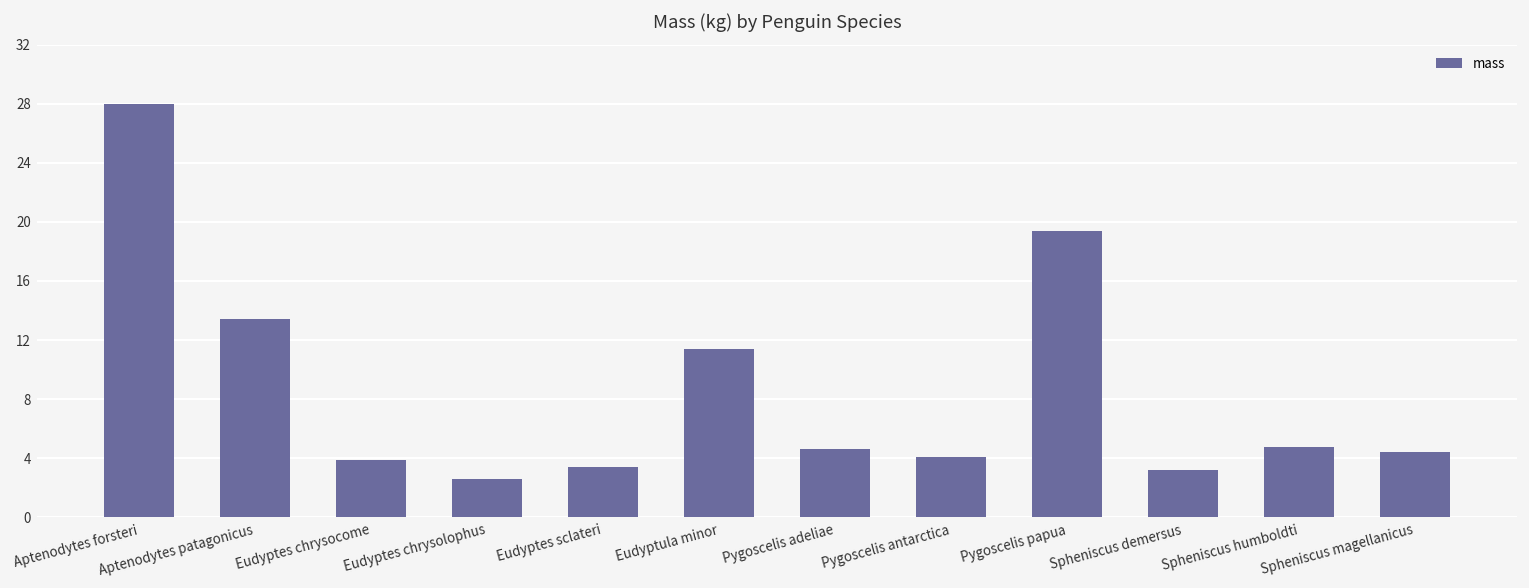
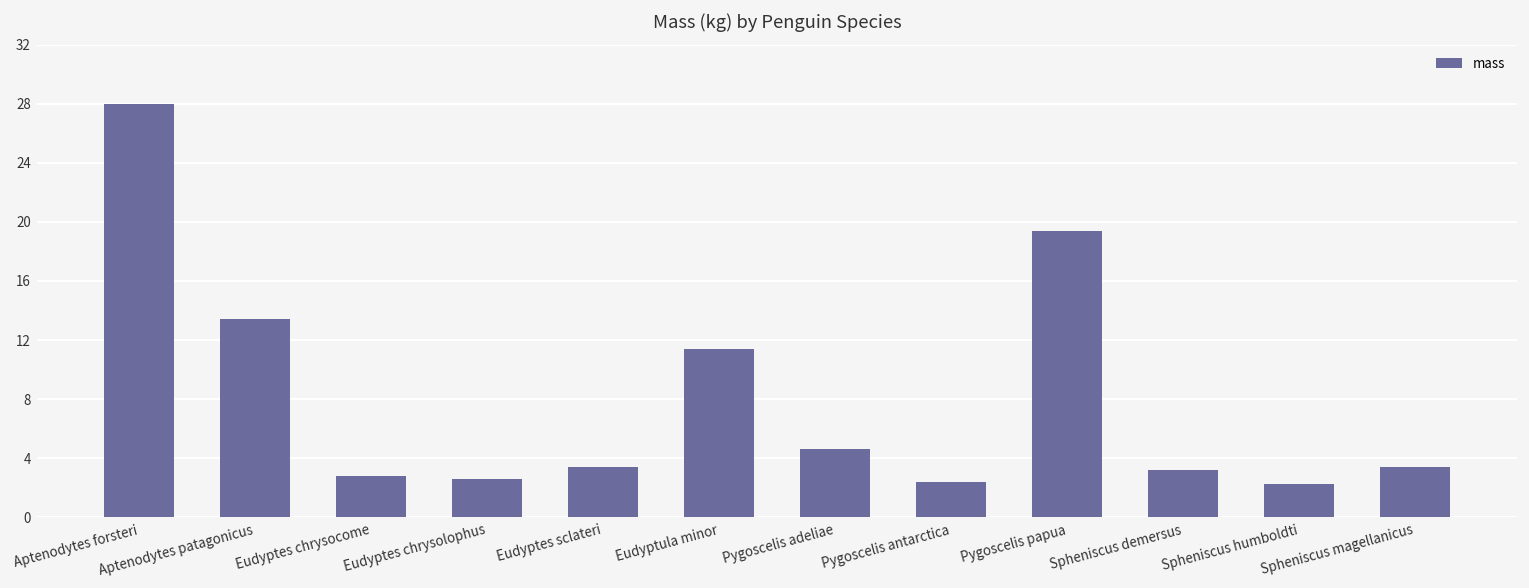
  {
    "Aptenodytes forsteri": 28.0,
    "Aptenodytes patagonicus": 13.4,
-   "Eudyptes chrysocome": 3.9,
+   "Eudyptes chrysocome": 2.8,
    "Eudyptes chrysolophus": 2.6,
    "Eudyptes sclateri": 3.4,
    "Eudyptula minor": 11.4,
    "Pygoscelis adeliae": 4.6,
-   "Pygoscelis antarctica": 4.1,
+   "Pygoscelis antarctica": 2.4,
    "Pygoscelis papua": 19.4,
    "Spheniscus demersus": 3.2,
-   "Spheniscus humboldti": 4.8,
-   "Spheniscus magellanicus": 4.4
+   "Spheniscus humboldti": 2.2,
+   "Spheniscus magellanicus": 3.4
  }
